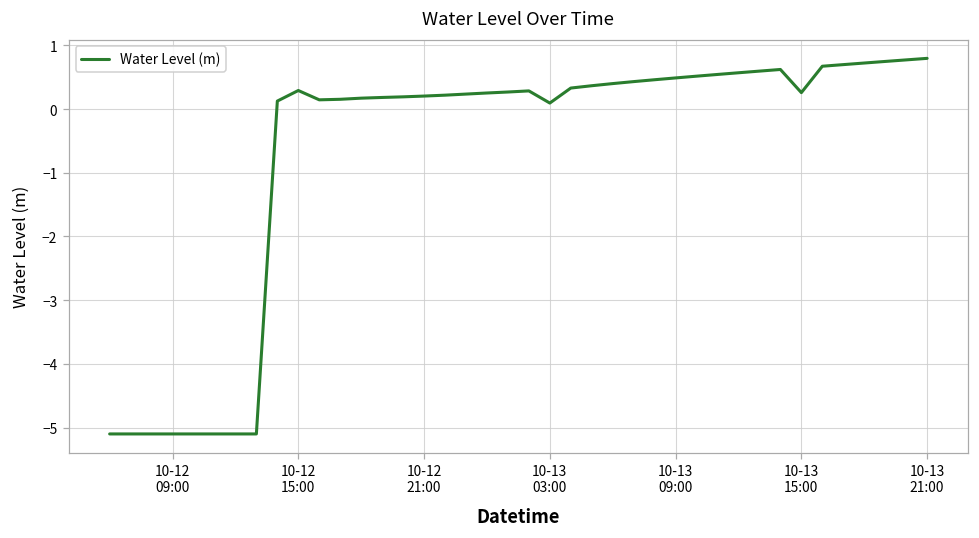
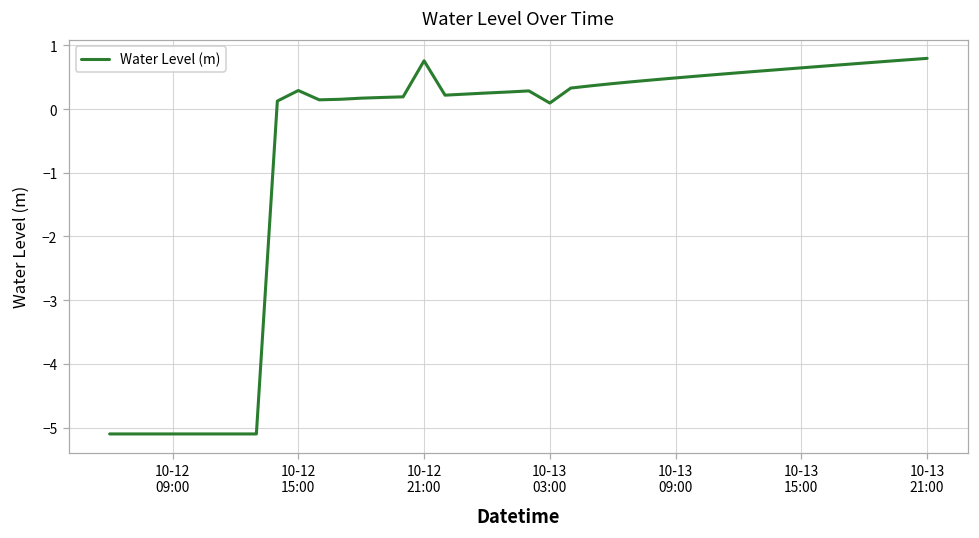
  {
    "10-12 09:00": -5.1,
    "10-12 15:00": 0.3,
-   "10-12 21:00": 0.2,
+   "10-12 21:00": 0.8,
    "10-13 03:00": 0.1,
    "10-13 09:00": 0.5,
-   "10-13 15:00": 0.3,
+   "10-13 15:00": 0.6,
    "10-13 21:00": 0.8
  }
